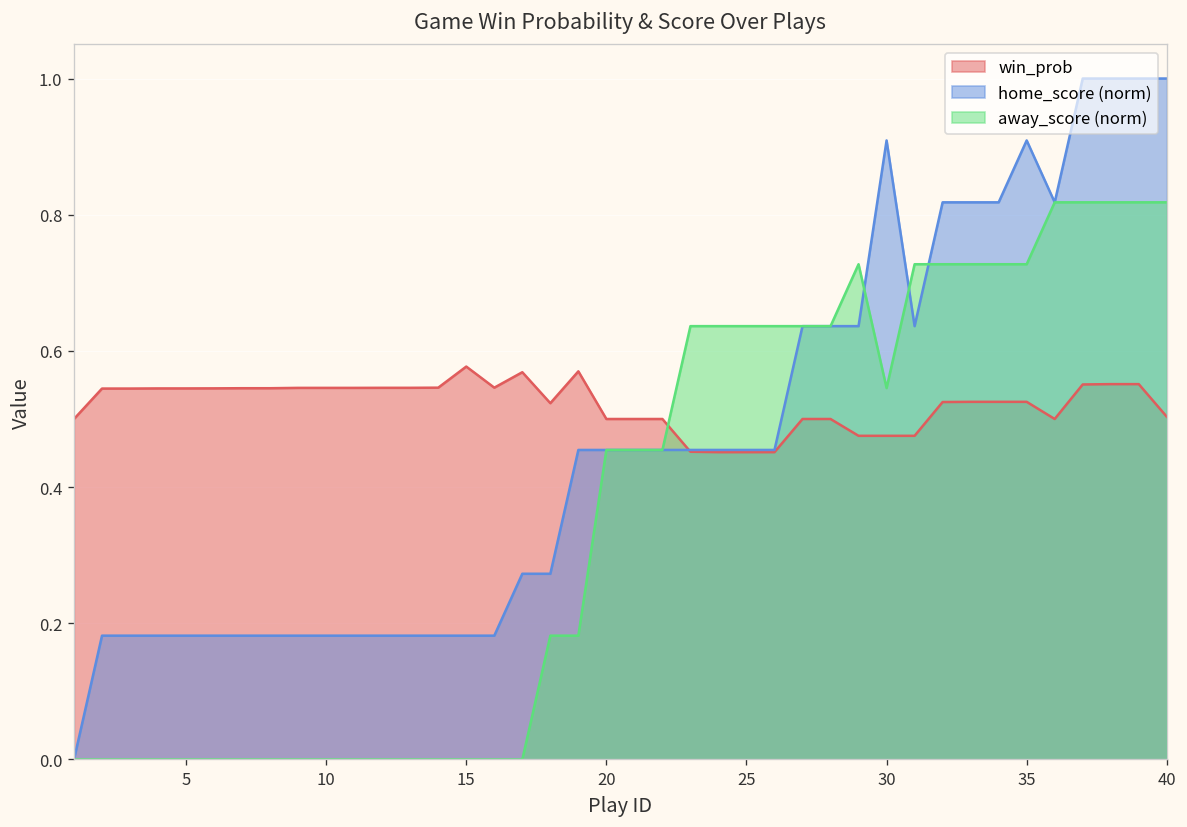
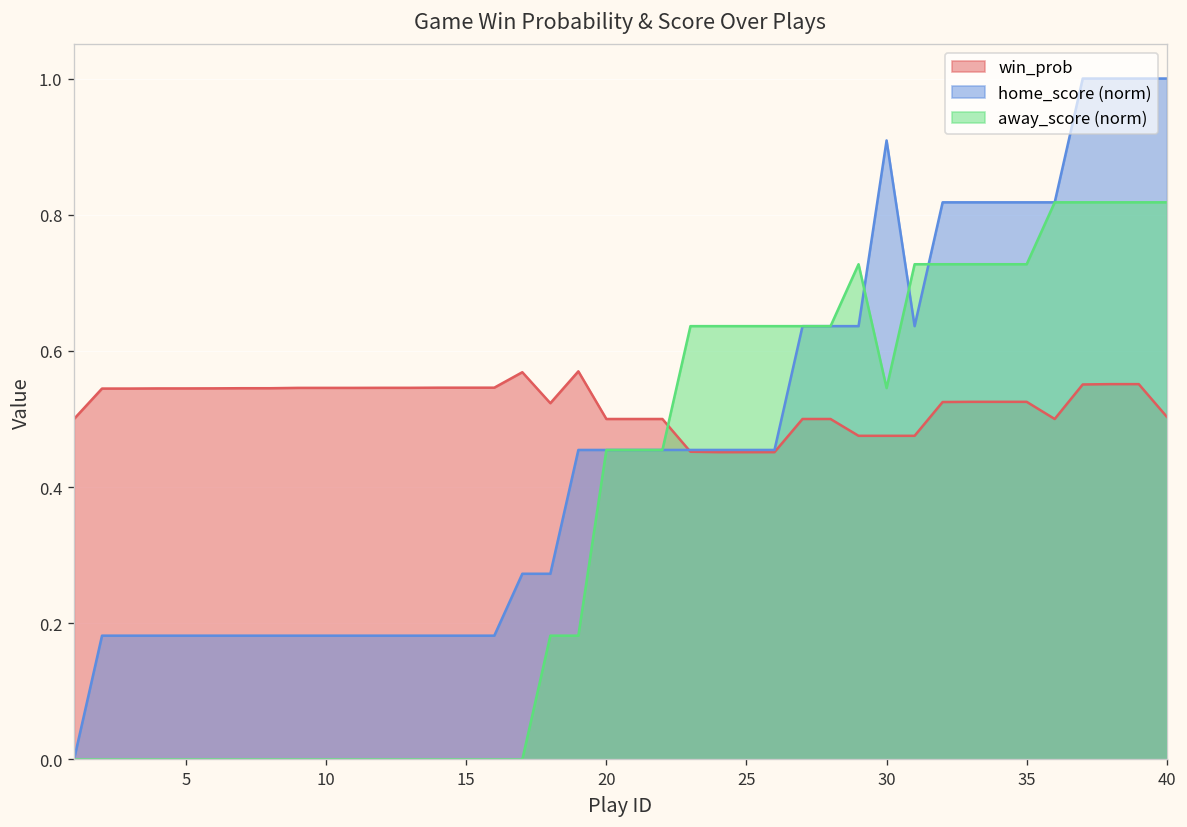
  {
    "win_prob": {
      "5": 0.54,
      "10": 0.55,
-     "15": 0.58,
+     "15": 0.55,
      "20": 0.50,
      "30": 0.48,
      "35": 0.53,
      "40": 0.50
    },
    "home_score (norm)": {
      "5": 0.18,
      "10": 0.18,
      "15": 0.18,
      "30": 0.91,
-     "35": 0.91,
+     "35": 0.82,
      "40": 1.00
    },
    "away_score (norm)": {
      "5": 0.00,
      "10": 0.00,
      "15": 0.00,
      "25": 0.64,
      "30": 0.55,
      "35": 0.73,
      "40": 0.82
    }
  }
